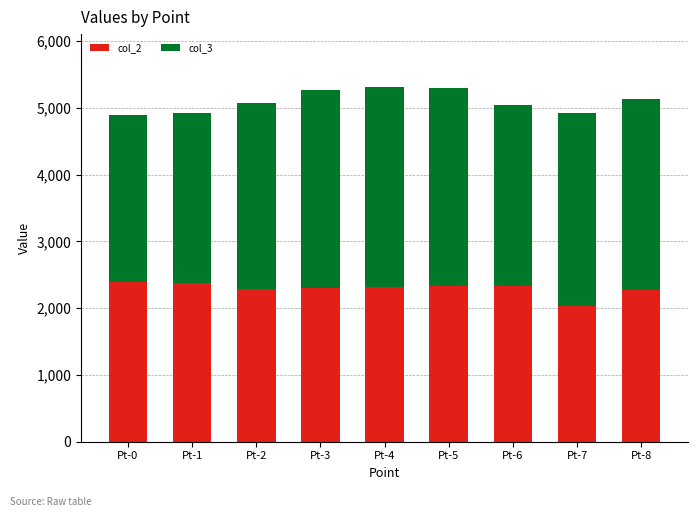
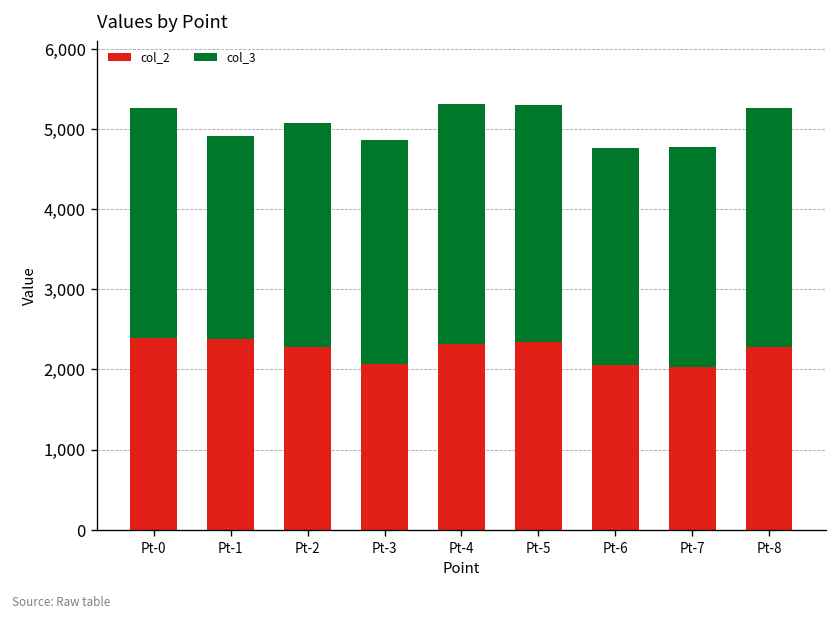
  {
    "col_2": {
      "Pt-0": "2,400",
      "Pt-1": "2,400",
      "Pt-2": "2,300",
-     "Pt-3": "2,300",
+     "Pt-3": "2,100",
      "Pt-4": "2,300",
      "Pt-5": "2,300",
-     "Pt-6": "2,300",
+     "Pt-6": "2,100",
      "Pt-7": "2,000",
      "Pt-8": "2,300"
    },
    "col_3": {
-     "Pt-0": "2,500",
+     "Pt-0": "2,900",
      "Pt-1": "2,500",
      "Pt-2": "2,800",
-     "Pt-3": "3,000",
+     "Pt-3": "2,800",
      "Pt-4": "3,000",
      "Pt-5": "3,000",
      "Pt-6": "2,700",
-     "Pt-7": "2,900",
-     "Pt-8": "2,900"
+     "Pt-7": "2,700",
+     "Pt-8": "3,000"
    }
  }
